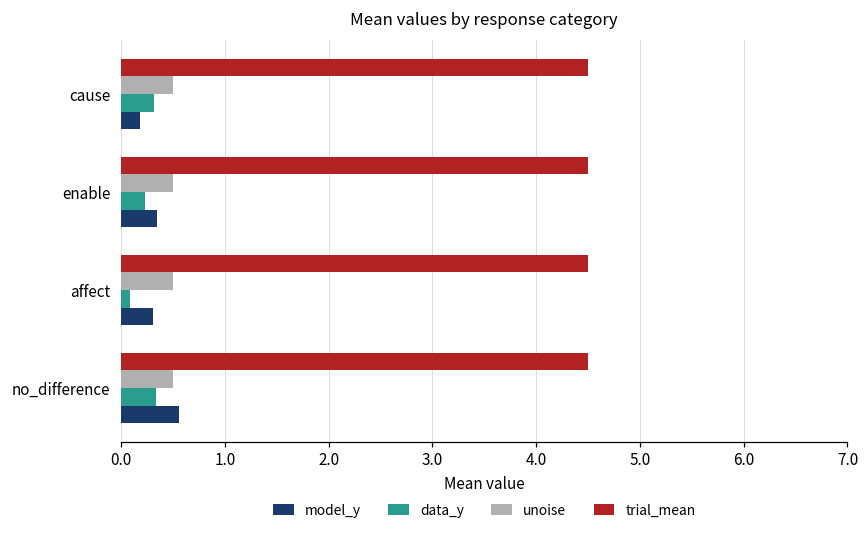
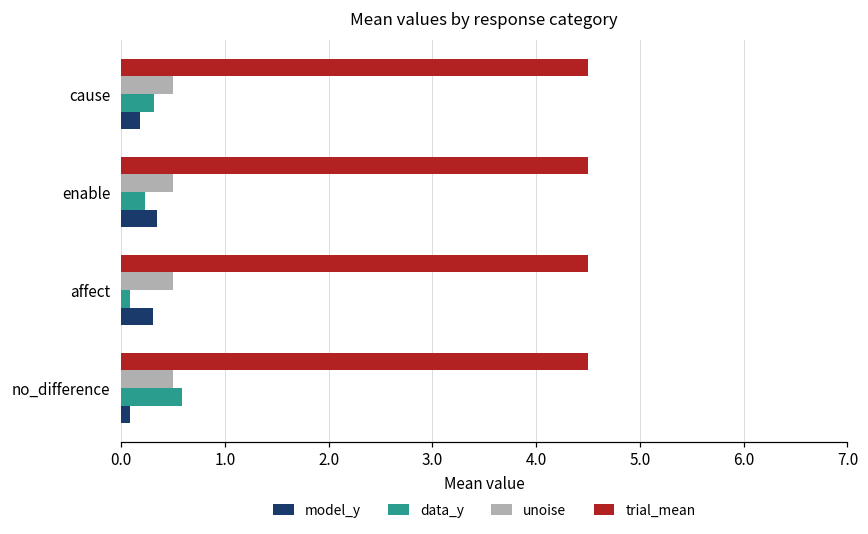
  {
    "model_y": {
      "cause": 0.2,
      "enable": 0.3,
      "affect": 0.3,
-     "no_difference": 0.6
+     "no_difference": 0.1
    },
    "data_y": {
      "cause": 0.3,
      "enable": 0.2,
      "affect": 0.1,
-     "no_difference": 0.3
+     "no_difference": 0.6
    },
    "unoise": {
      "cause": 0.5,
      "enable": 0.5,
      "affect": 0.5,
      "no_difference": 0.5
    },
    "trial_mean": {
      "cause": 4.5,
      "enable": 4.5,
      "affect": 4.5,
      "no_difference": 4.5
    }
  }
